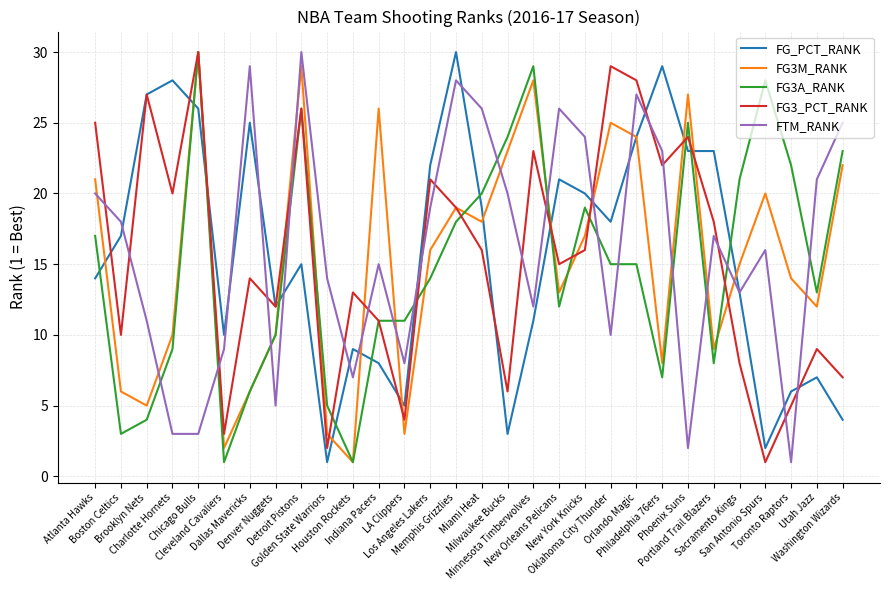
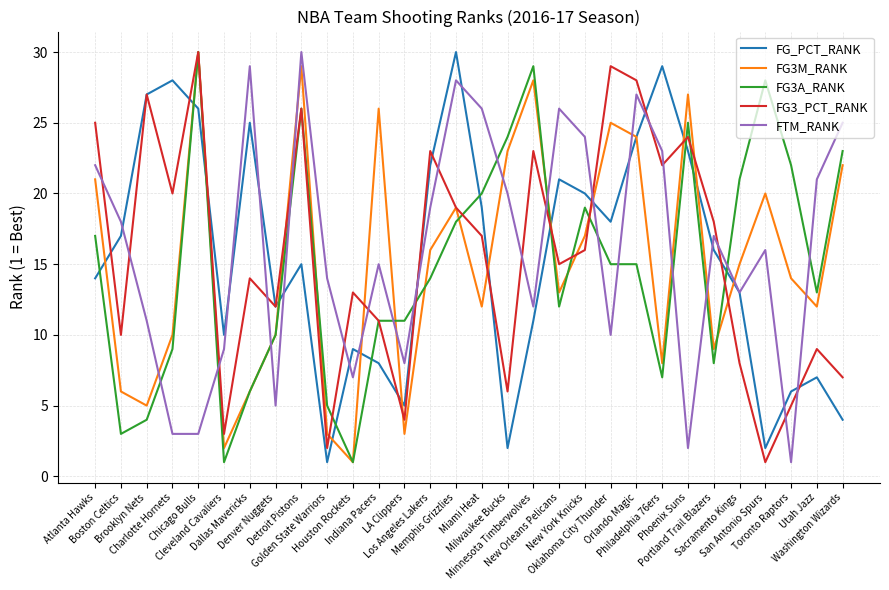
  {
    "FG_PCT_RANK": {
      "Atlanta Hawks": 14,
      "Boston Celtics": 17,
      "Charlotte Hornets": 28,
      "Chicago Bulls": 26,
      "Cleveland Cavaliers": 10,
      "Dallas Mavericks": 25,
      "Detroit Pistons": 15,
      "Golden State Warriors": 1,
      "Houston Rockets": 9,
      "Indiana Pacers": 8,
      "LA Clippers": 5,
      "Los Angeles Lakers": 22,
      "Memphis Grizzlies": 30,
      "Miami Heat": 19,
-     "Milwaukee Bucks": 3,
+     "Milwaukee Bucks": 2,
      "Minnesota Timberwolves": 11,
      "New Orleans Pelicans": 21,
      "New York Knicks": 20,
      "Oklahoma City Thunder": 18,
      "Philadelphia 76ers": 29,
      "Phoenix Suns": 23,
-     "Portland Trail Blazers": 23,
+     "Portland Trail Blazers": 16,
      "San Antonio Spurs": 2,
      "Toronto Raptors": 6,
      "Utah Jazz": 7,
      "Washington Wizards": 4
    },
    "FG3M_RANK": {
      "Atlanta Hawks": 21,
      "Boston Celtics": 6,
      "Brooklyn Nets": 5,
      "Charlotte Hornets": 10,
      "Cleveland Cavaliers": 2,
      "Detroit Pistons": 29,
      "Golden State Warriors": 3,
      "Indiana Pacers": 26,
      "LA Clippers": 3,
      "Los Angeles Lakers": 16,
-     "Miami Heat": 18,
+     "Miami Heat": 12,
      "Milwaukee Bucks": 23,
      "Minnesota Timberwolves": 28,
      "New Orleans Pelicans": 13,
      "New York Knicks": 17,
      "Oklahoma City Thunder": 25,
      "Philadelphia 76ers": 8,
      "Phoenix Suns": 27,
      "Portland Trail Blazers": 9,
      "Sacramento Kings": 15,
      "San Antonio Spurs": 20,
      "Toronto Raptors": 14,
      "Utah Jazz": 12,
      "Washington Wizards": 22
    },
    "FG3A_RANK": {
      "Atlanta Hawks": 17,
      "Boston Celtics": 3,
      "Brooklyn Nets": 4,
      "Charlotte Hornets": 9,
      "Cleveland Cavaliers": 1,
      "Golden State Warriors": 5,
      "LA Clippers": 11,
      "Los Angeles Lakers": 14,
      "Memphis Grizzlies": 18,
      "Miami Heat": 20,
      "Milwaukee Bucks": 24,
      "Minnesota Timberwolves": 29,
      "New Orleans Pelicans": 12,
      "New York Knicks": 19,
      "Oklahoma City Thunder": 15,
      "Orlando Magic": 15,
      "Philadelphia 76ers": 7,
      "Phoenix Suns": 25,
      "Portland Trail Blazers": 8,
      "Sacramento Kings": 21,
      "Toronto Raptors": 22,
      "Utah Jazz": 13,
      "Washington Wizards": 23
    },
    "FG3_PCT_RANK": {
      "Atlanta Hawks": 25,
      "Boston Celtics": 10,
      "Charlotte Hornets": 20,
      "Cleveland Cavaliers": 3,
      "Dallas Mavericks": 14,
      "Golden State Warriors": 2,
      "Houston Rockets": 13,
      "LA Clippers": 4,
-     "Los Angeles Lakers": 21,
-     "Miami Heat": 16,
+     "Los Angeles Lakers": 23,
+     "Miami Heat": 17,
      "Milwaukee Bucks": 6,
      "Minnesota Timberwolves": 23,
      "New Orleans Pelicans": 15,
      "New York Knicks": 16,
      "Oklahoma City Thunder": 29,
      "Orlando Magic": 28,
      "Philadelphia 76ers": 22,
      "Phoenix Suns": 24,
      "Portland Trail Blazers": 18,
      "Sacramento Kings": 8,
      "San Antonio Spurs": 1,
      "Toronto Raptors": 5,
      "Utah Jazz": 9,
      "Washington Wizards": 7
    },
    "FTM_RANK": {
-     "Atlanta Hawks": 20,
+     "Atlanta Hawks": 22,
      "Boston Celtics": 18,
      "Brooklyn Nets": 11,
      "Charlotte Hornets": 3,
      "Chicago Bulls": 3,
      "Cleveland Cavaliers": 9,
      "Dallas Mavericks": 29,
      "Denver Nuggets": 5,
      "Detroit Pistons": 30,
      "Golden State Warriors": 14,
      "Houston Rockets": 7,
      "Indiana Pacers": 15,
      "LA Clippers": 8,
      "Los Angeles Lakers": 19,
      "Memphis Grizzlies": 28,
      "Miami Heat": 26,
      "Milwaukee Bucks": 20,
      "Minnesota Timberwolves": 12,
      "New Orleans Pelicans": 26,
      "New York Knicks": 24,
      "Oklahoma City Thunder": 10,
      "Orlando Magic": 27,
      "Philadelphia 76ers": 23,
      "Phoenix Suns": 2,
      "Portland Trail Blazers": 17,
      "San Antonio Spurs": 16,
      "Toronto Raptors": 1,
      "Utah Jazz": 21
    }
  }
